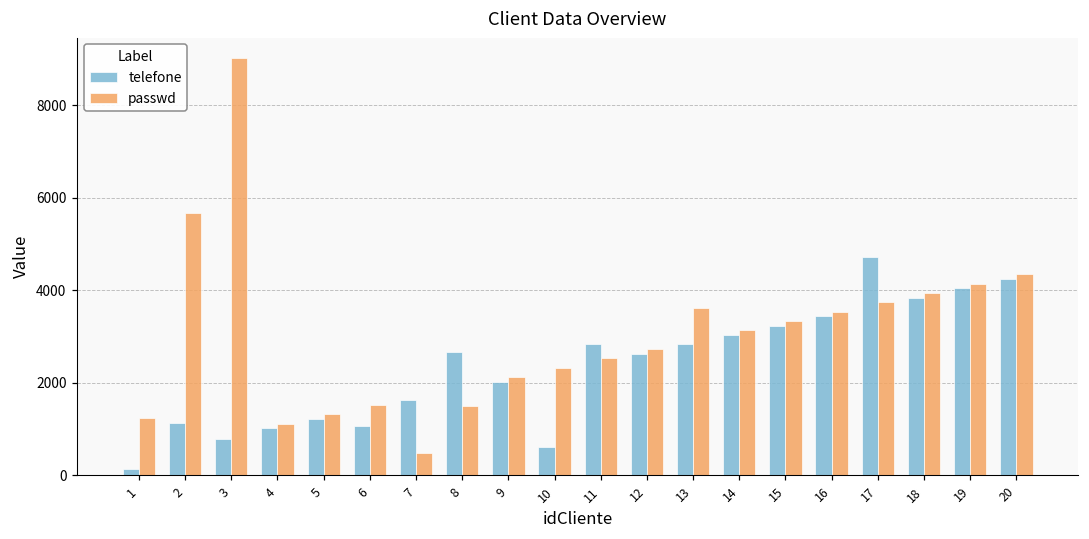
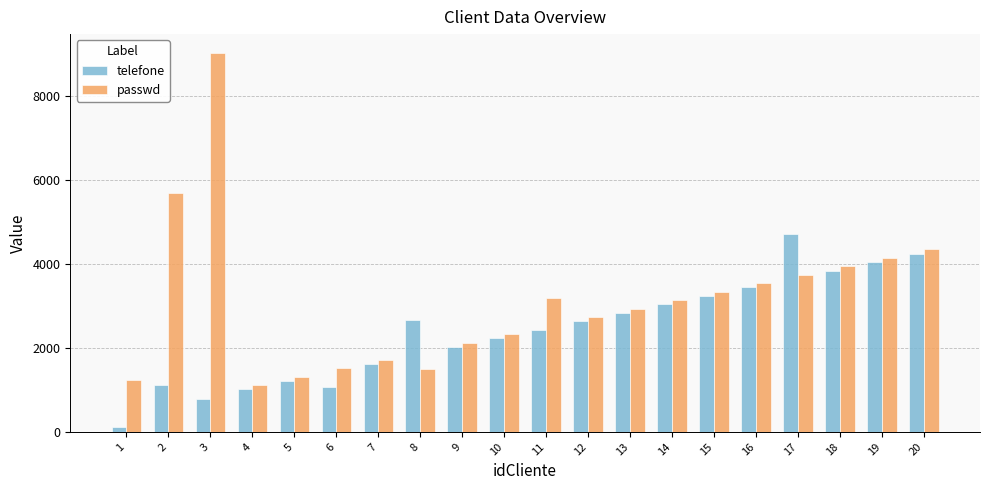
  {
    "telefone": {
      "1": 100,
      "2": 1100,
      "3": 800,
      "4": 1000,
      "5": 1200,
      "6": 1100,
      "7": 1600,
      "8": 2700,
      "9": 2000,
-     "10": 600,
-     "11": 2800,
+     "10": 2200,
+     "11": 2400,
      "12": 2600,
      "13": 2800,
      "14": 3000,
      "15": 3200,
      "16": 3400,
      "17": 4700,
      "18": 3800,
      "19": 4000,
      "20": 4200
    },
    "passwd": {
      "1": 1200,
      "2": 5700,
      "3": 9000,
      "4": 1100,
      "5": 1300,
      "6": 1500,
-     "7": 500,
+     "7": 1700,
      "8": 1500,
      "9": 2100,
      "10": 2300,
-     "11": 2500,
+     "11": 3200,
      "12": 2700,
-     "13": 3600,
+     "13": 2900,
      "14": 3100,
      "15": 3300,
      "16": 3500,
      "17": 3700,
      "18": 3900,
      "19": 4100,
      "20": 4300
    }
  }
